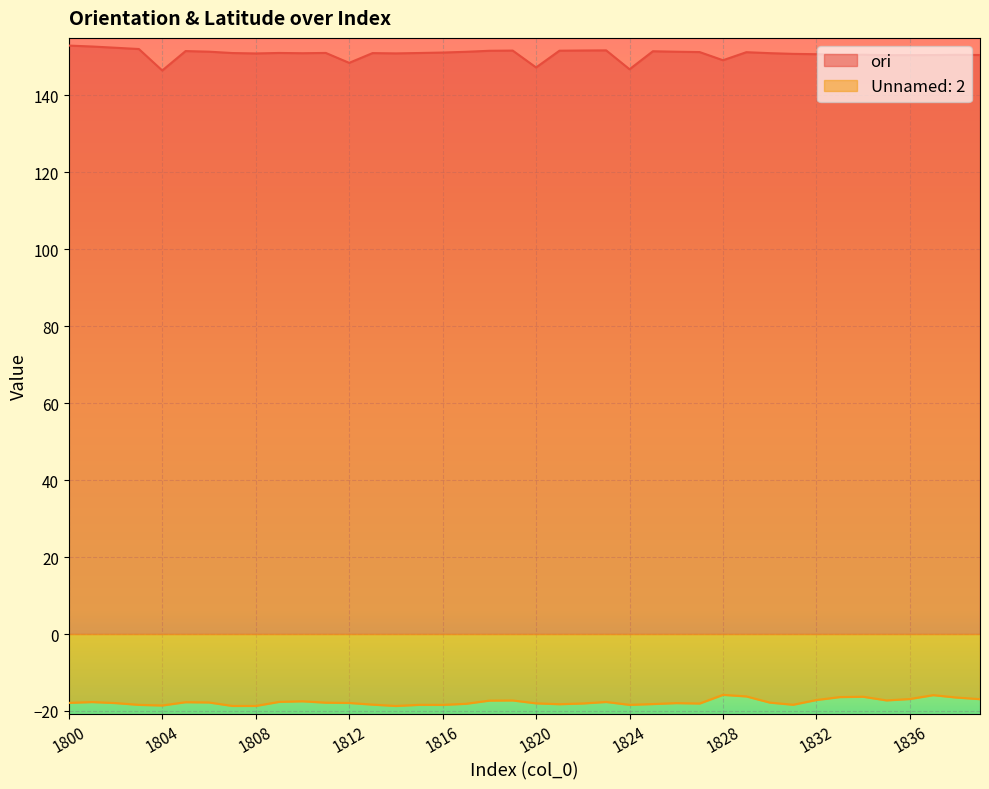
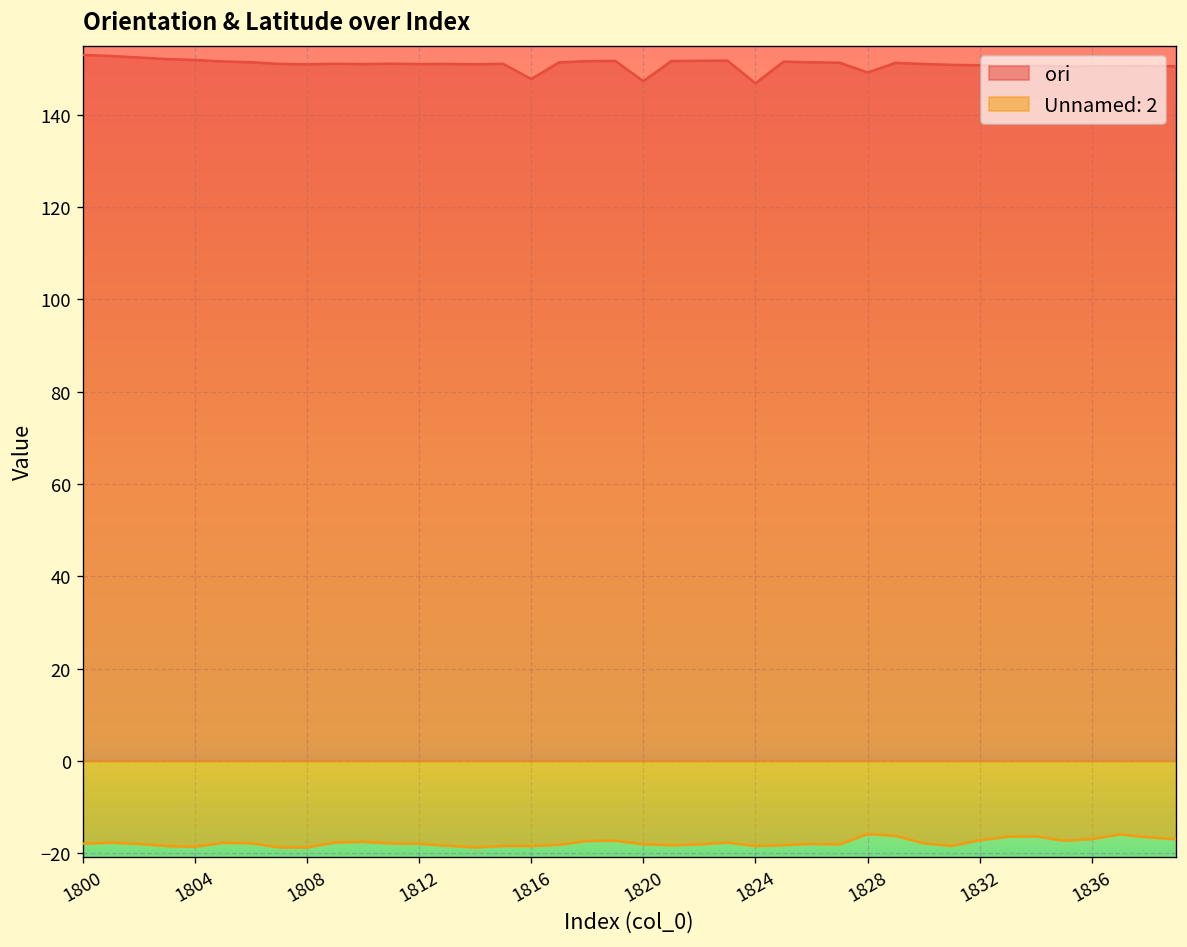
  {
    "ori": {
      "1800": 153,
-     "1804": 146,
+     "1804": 152,
      "1808": 151,
-     "1812": 148,
-     "1816": 151,
+     "1812": 151,
+     "1816": 148,
      "1820": 147,
      "1824": 147,
      "1828": 149,
      "1832": 151
    }
  }
